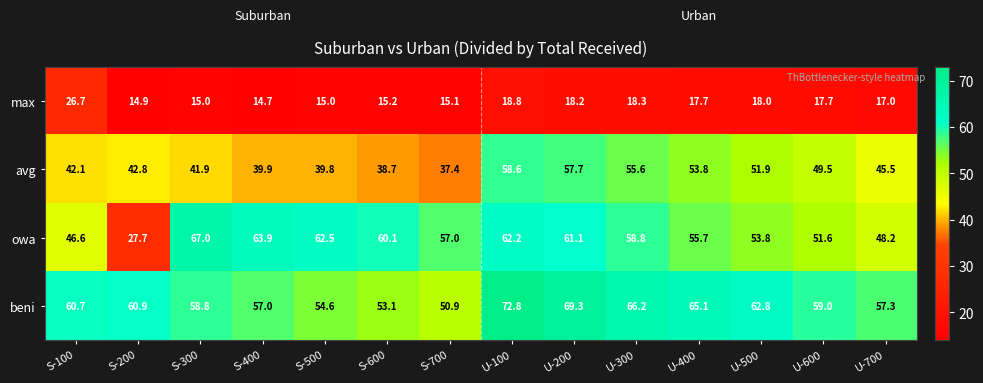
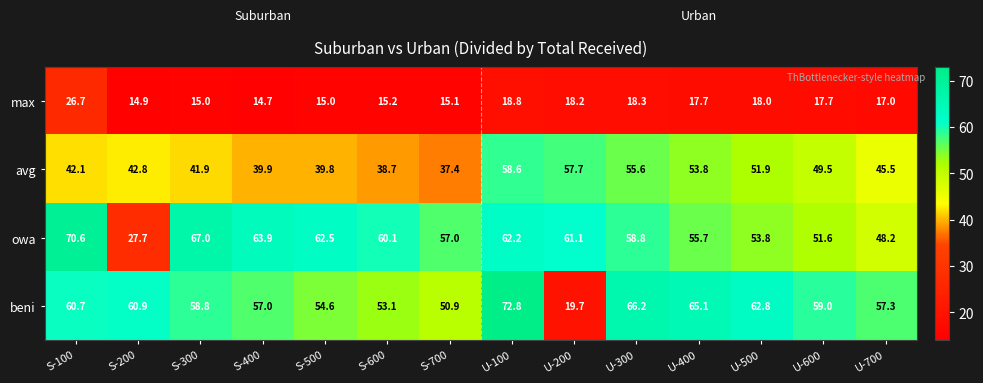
  {
    "max": {
      "S-100": 26.7,
      "S-200": 14.9,
      "S-300": 15.0,
      "S-400": 14.7,
      "S-500": 15.0,
      "S-600": 15.2,
      "S-700": 15.1,
      "U-100": 18.8,
      "U-200": 18.2,
      "U-300": 18.3,
      "U-400": 17.7,
      "U-500": 18.0,
      "U-600": 17.7
    },
    "avg": {
      "S-100": 42.1,
      "S-200": 42.8,
      "S-300": 41.9,
      "S-400": 39.9,
      "S-500": 39.8,
      "S-600": 38.7,
      "S-700": 37.4,
      "U-100": 58.6,
      "U-200": 57.7,
      "U-300": 55.6,
      "U-400": 53.8,
      "U-500": 51.9,
      "U-600": 49.5,
      "U-700": 45.5
    },
    "owa": {
-     "S-100": 46.6,
+     "S-100": 70.6,
      "S-200": 27.7,
      "S-300": 67.0,
      "S-400": 63.9,
      "S-500": 62.5,
      "S-600": 60.1,
      "S-700": 57.0,
      "U-100": 62.2,
      "U-200": 61.1,
      "U-300": 58.8,
      "U-400": 55.7,
      "U-500": 53.8,
      "U-600": 51.6,
      "U-700": 48.2
    },
    "beni": {
      "S-100": 60.7,
      "S-200": 60.9,
      "S-300": 58.8,
      "S-400": 57.0,
      "S-500": 54.6,
      "S-600": 53.1,
      "S-700": 50.9,
      "U-100": 72.8,
-     "U-200": 69.3,
+     "U-200": 19.7,
      "U-300": 66.2,
      "U-400": 65.1,
      "U-500": 62.8,
      "U-600": 59.0,
      "U-700": 57.3
    }
  }
